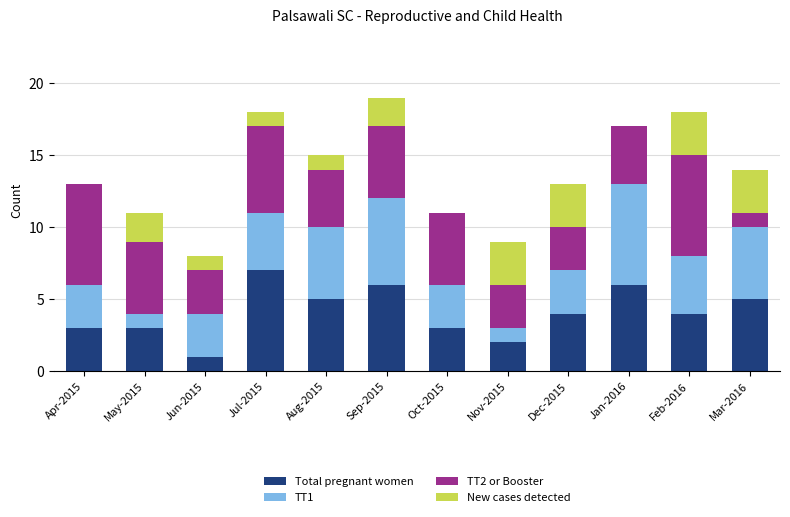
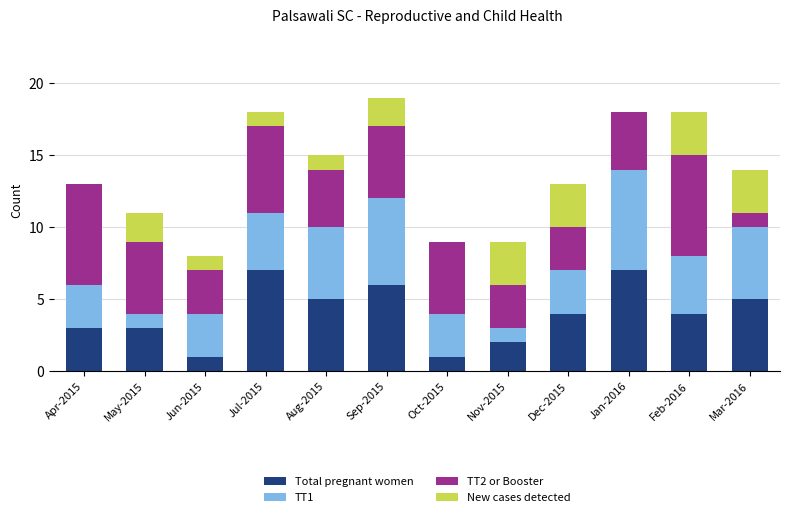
  {
    "Total pregnant women": {
      "Apr-2015": 3,
      "May-2015": 3,
      "Jun-2015": 1,
      "Jul-2015": 7,
      "Aug-2015": 5,
      "Sep-2015": 6,
-     "Oct-2015": 3,
+     "Oct-2015": 1,
      "Nov-2015": 2,
      "Dec-2015": 4,
-     "Jan-2016": 6,
+     "Jan-2016": 7,
      "Feb-2016": 4,
      "Mar-2016": 5
    },
    "TT1": {
      "Apr-2015": 3,
      "May-2015": 1,
      "Jun-2015": 3,
      "Jul-2015": 4,
      "Aug-2015": 5,
      "Sep-2015": 6,
      "Oct-2015": 3,
      "Nov-2015": 1,
      "Dec-2015": 3,
      "Jan-2016": 7,
      "Feb-2016": 4,
      "Mar-2016": 5
    },
    "TT2 or Booster": {
      "Apr-2015": 7,
      "May-2015": 5,
      "Jun-2015": 3,
      "Jul-2015": 6,
      "Aug-2015": 4,
      "Sep-2015": 5,
      "Oct-2015": 5,
      "Nov-2015": 3,
      "Dec-2015": 3,
      "Jan-2016": 4,
      "Feb-2016": 7,
      "Mar-2016": 1
    },
    "New cases detected": {
      "Apr-2015": 0,
      "May-2015": 2,
      "Jun-2015": 1,
      "Jul-2015": 1,
      "Aug-2015": 1,
      "Sep-2015": 2,
      "Oct-2015": 0,
      "Nov-2015": 3,
      "Dec-2015": 3,
      "Jan-2016": 0,
      "Feb-2016": 3,
      "Mar-2016": 3
    }
  }
